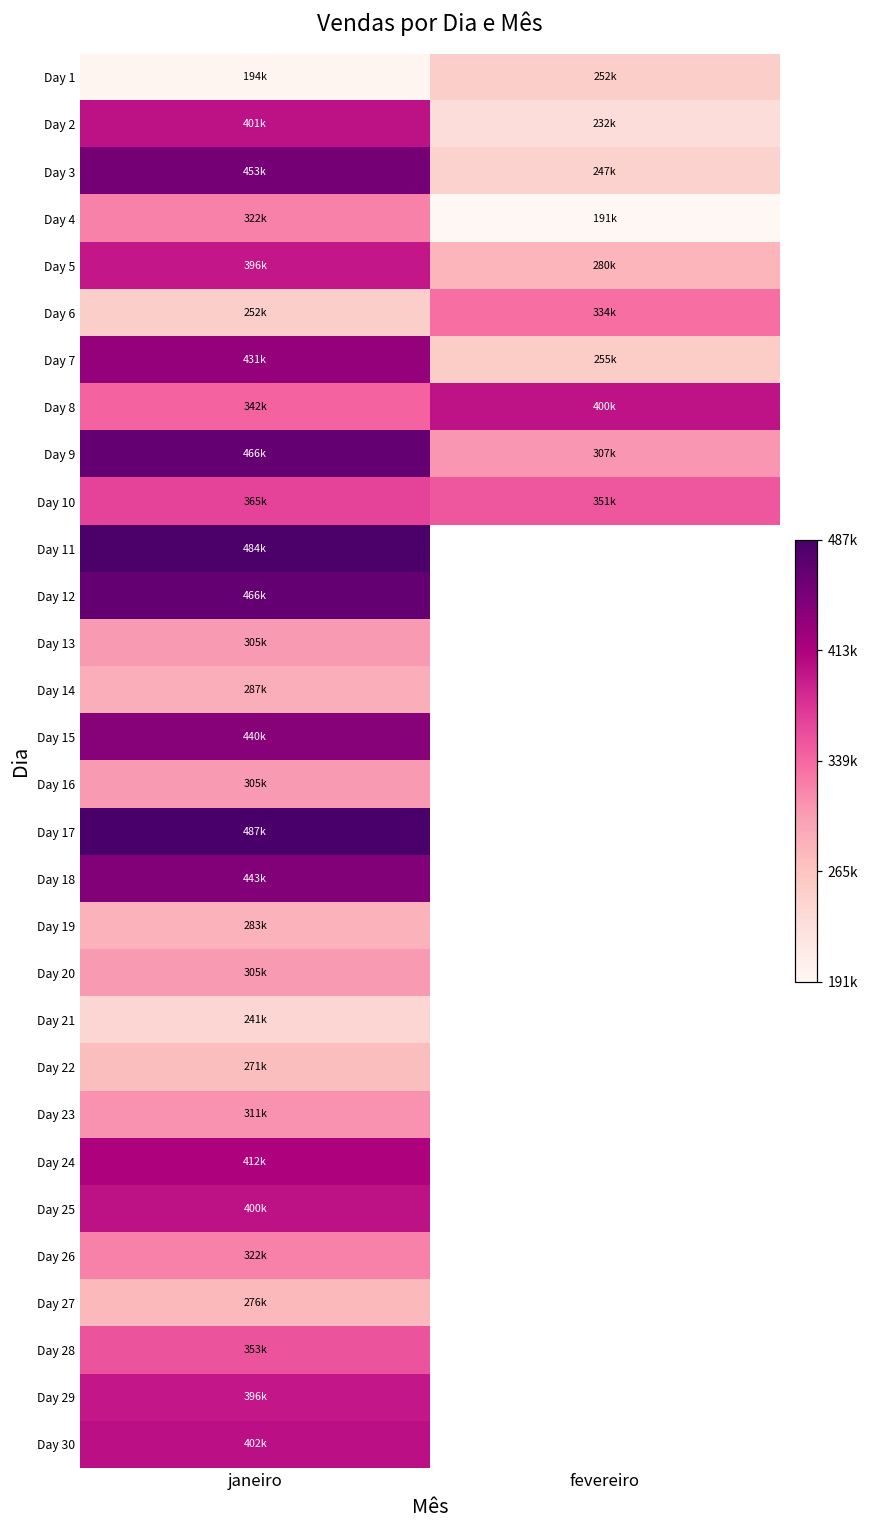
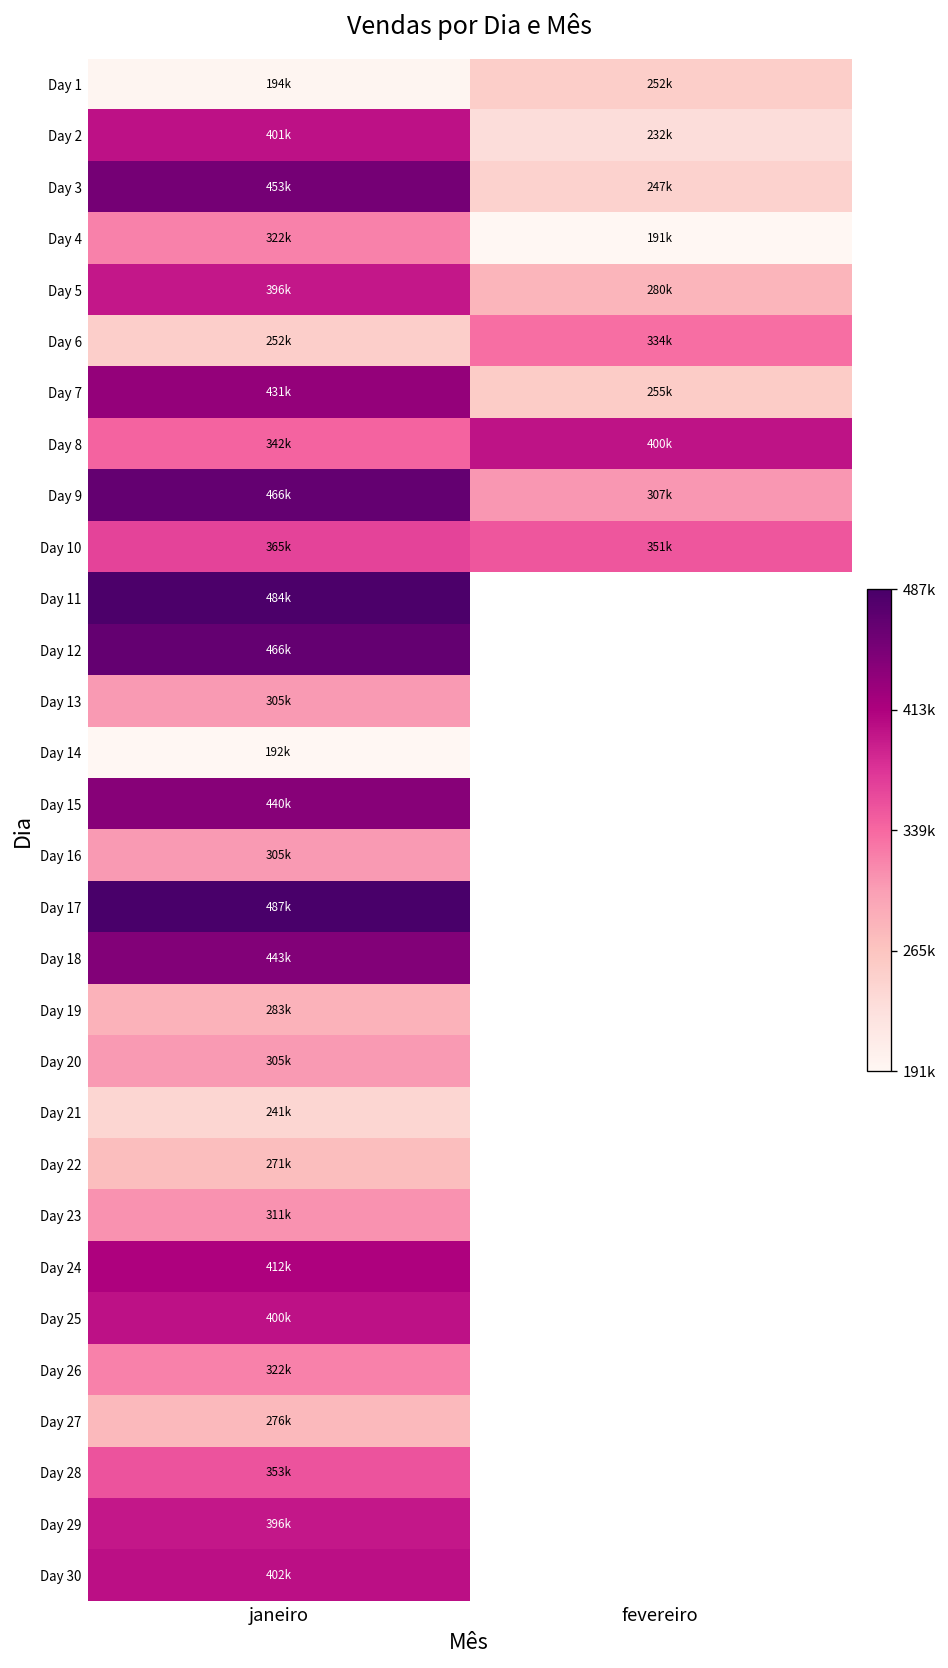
  {
    "Day 1": {
      "janeiro": "194k",
      "fevereiro": "252k"
    },
    "Day 2": {
      "janeiro": "401k",
      "fevereiro": "232k"
    },
    "Day 3": {
      "janeiro": "453k",
      "fevereiro": "247k"
    },
    "Day 4": {
      "janeiro": "322k",
      "fevereiro": "191k"
    },
    "Day 5": {
      "janeiro": "396k",
      "fevereiro": "280k"
    },
    "Day 6": {
      "janeiro": "252k",
      "fevereiro": "334k"
    },
    "Day 7": {
      "janeiro": "431k",
      "fevereiro": "255k"
    },
    "Day 8": {
      "janeiro": "342k",
      "fevereiro": "400k"
    },
    "Day 9": {
      "janeiro": "466k",
      "fevereiro": "307k"
    },
    "Day 10": {
      "janeiro": "365k",
      "fevereiro": "351k"
    },
    "Day 11": {
      "janeiro": "484k"
    },
    "Day 12": {
      "janeiro": "466k"
    },
    "Day 13": {
      "janeiro": "305k"
    },
    "Day 14": {
-     "janeiro": "287k"
+     "janeiro": "192k"
    },
    "Day 15": {
      "janeiro": "440k"
    },
    "Day 16": {
      "janeiro": "305k"
    },
    "Day 17": {
      "janeiro": "487k"
    },
    "Day 18": {
      "janeiro": "443k"
    },
    "Day 19": {
      "janeiro": "283k"
    },
    "Day 20": {
      "janeiro": "305k"
    },
    "Day 21": {
      "janeiro": "241k"
    },
    "Day 22": {
      "janeiro": "271k"
    },
    "Day 23": {
      "janeiro": "311k"
    },
    "Day 24": {
      "janeiro": "412k"
    },
    "Day 25": {
      "janeiro": "400k"
    },
    "Day 26": {
      "janeiro": "322k"
    },
    "Day 27": {
      "janeiro": "276k"
    },
    "Day 28": {
      "janeiro": "353k"
    },
    "Day 29": {
      "janeiro": "396k"
    },
    "Day 30": {
      "janeiro": "402k"
    }
  }
